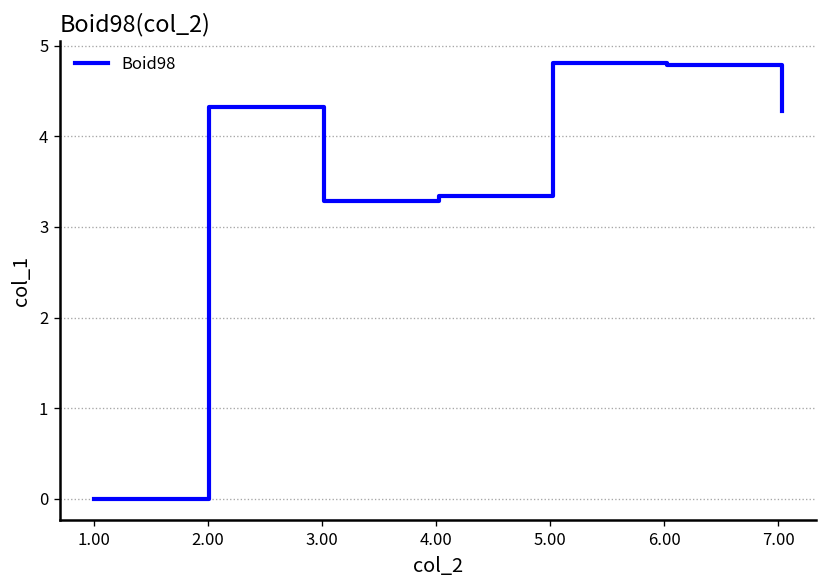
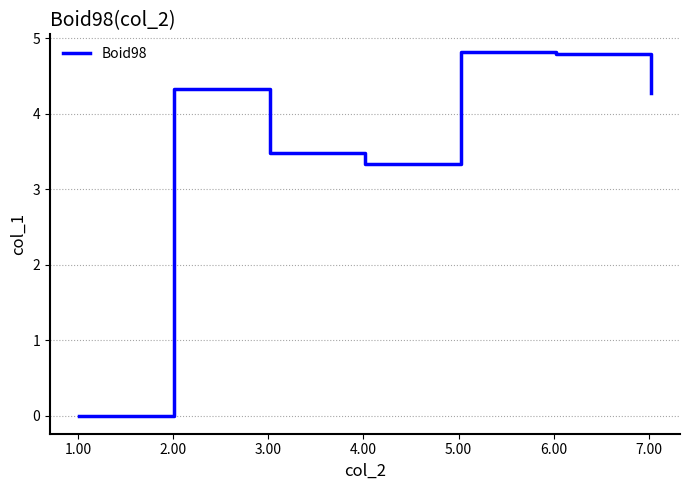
  {
    "1.00": 0.0,
    "2.00": 4.3,
-   "3.00": 3.3
+   "3.00": 3.5
  }
